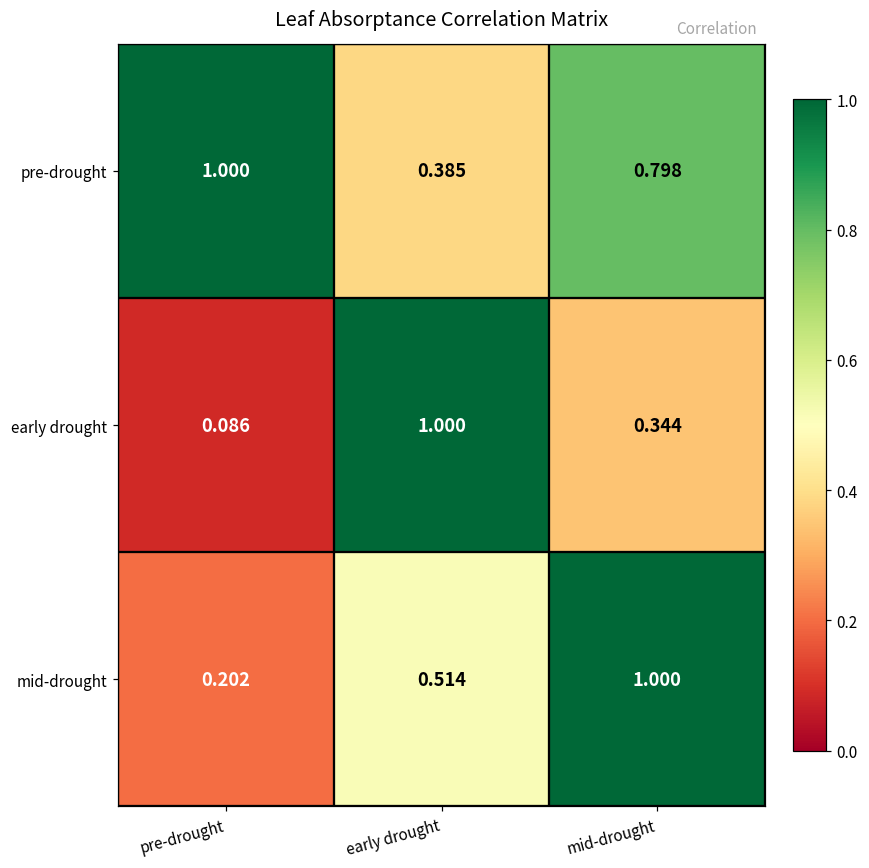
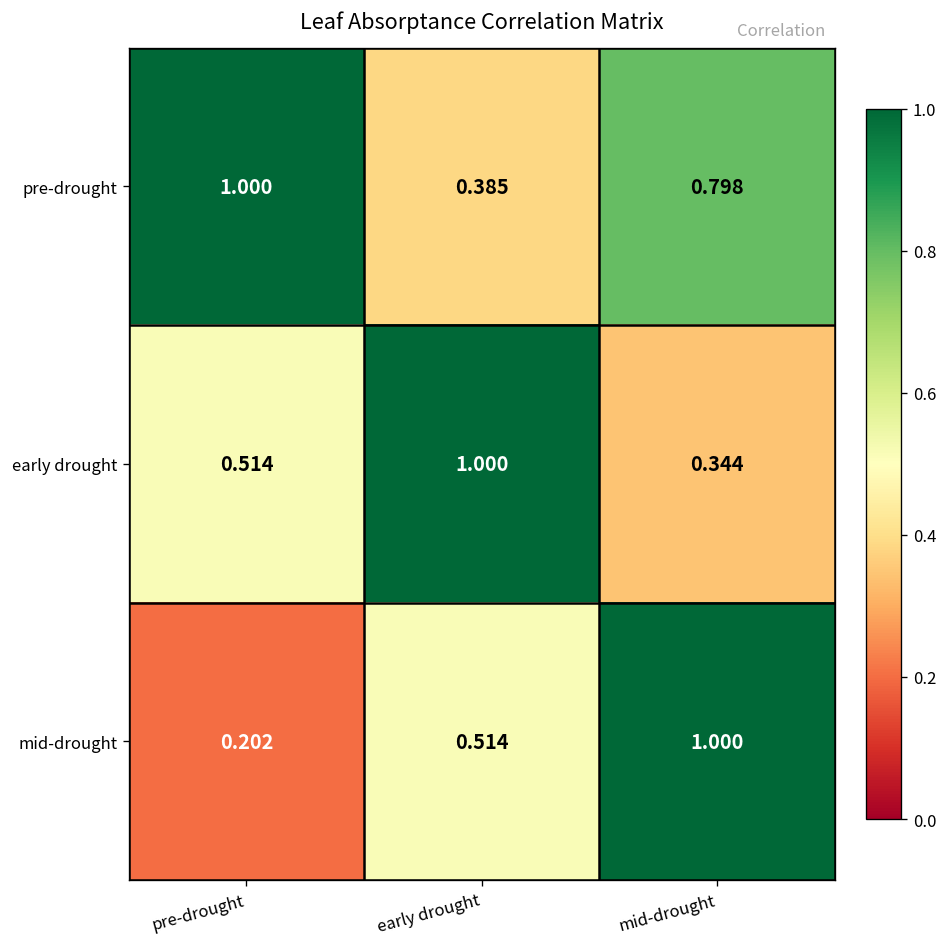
  {
    "pre-drought": {
      "pre-drought": 1.000,
      "early drought": 0.385,
      "mid-drought": 0.798
    },
    "early drought": {
-     "pre-drought": 0.086,
+     "pre-drought": 0.514,
      "early drought": 1.000,
      "mid-drought": 0.344
    },
    "mid-drought": {
      "pre-drought": 0.202,
      "early drought": 0.514,
      "mid-drought": 1.000
    }
  }
